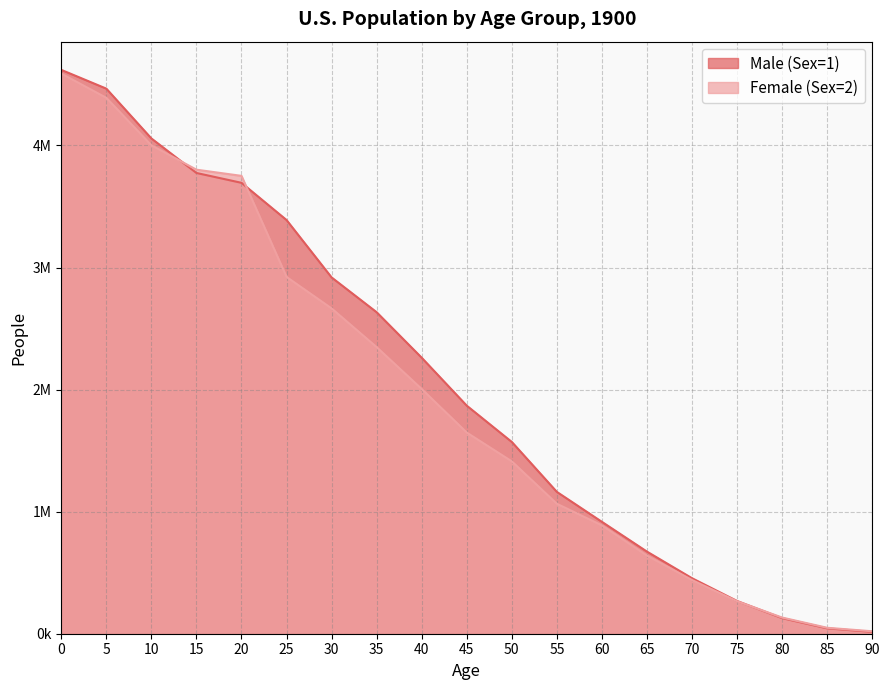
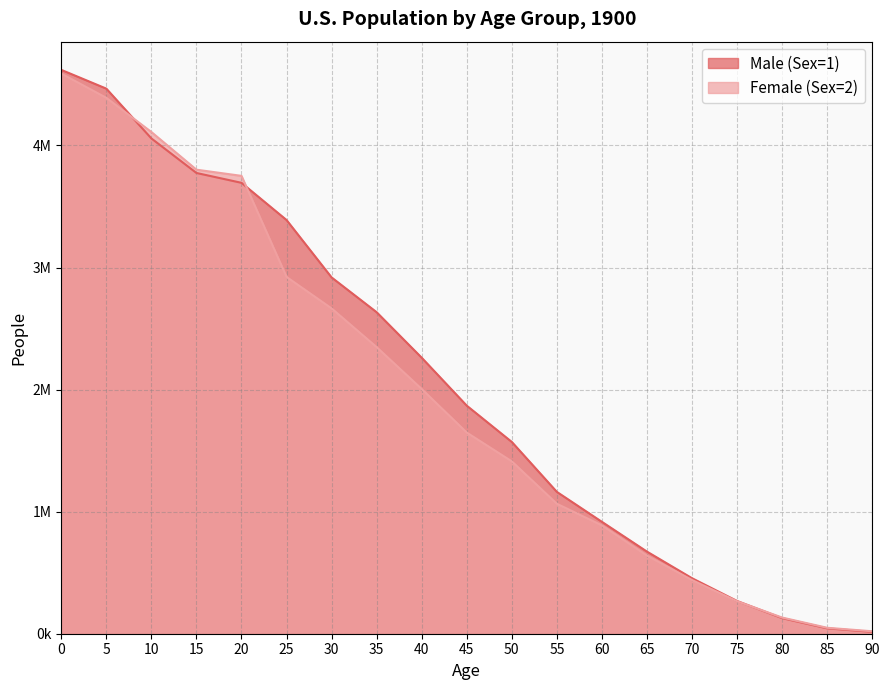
  {
    "Male (Sex=1)": {
      "0": 4620000,
      "5": 4470000,
      "10": 4060000,
      "15": 3770000,
      "20": 3690000,
      "25": 3390000,
      "30": 2920000,
      "35": 2630000,
      "40": 2260000,
      "45": 1870000,
      "50": 1570000,
      "55": 1160000,
      "60": 920000,
      "65": 670000
    },
    "Female (Sex=2)": {
      "0": 4590000,
      "5": 4390000,
-     "10": 4000000,
+     "10": 4110000,
      "15": 3800000,
      "20": 3750000,
      "25": 2920000,
      "30": 2670000,
      "35": 2350000,
      "40": 2000000,
      "45": 1650000,
      "50": 1410000,
      "55": 1060000,
      "60": 890000,
      "65": 640000
    }
  }
